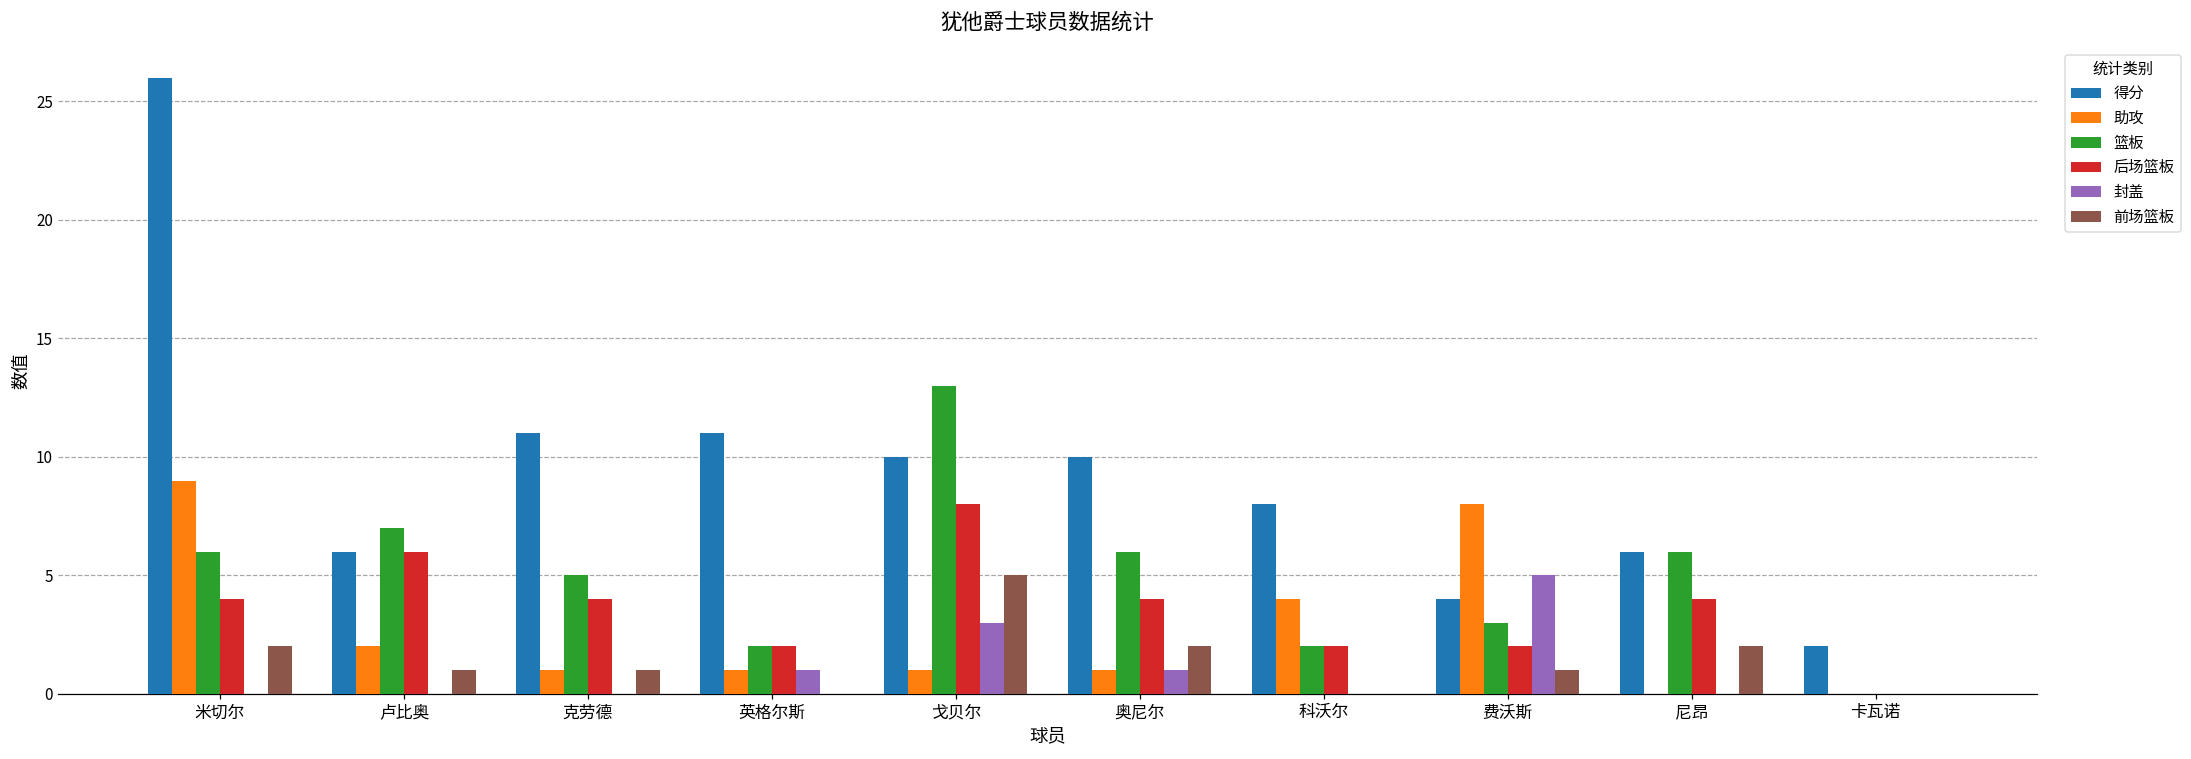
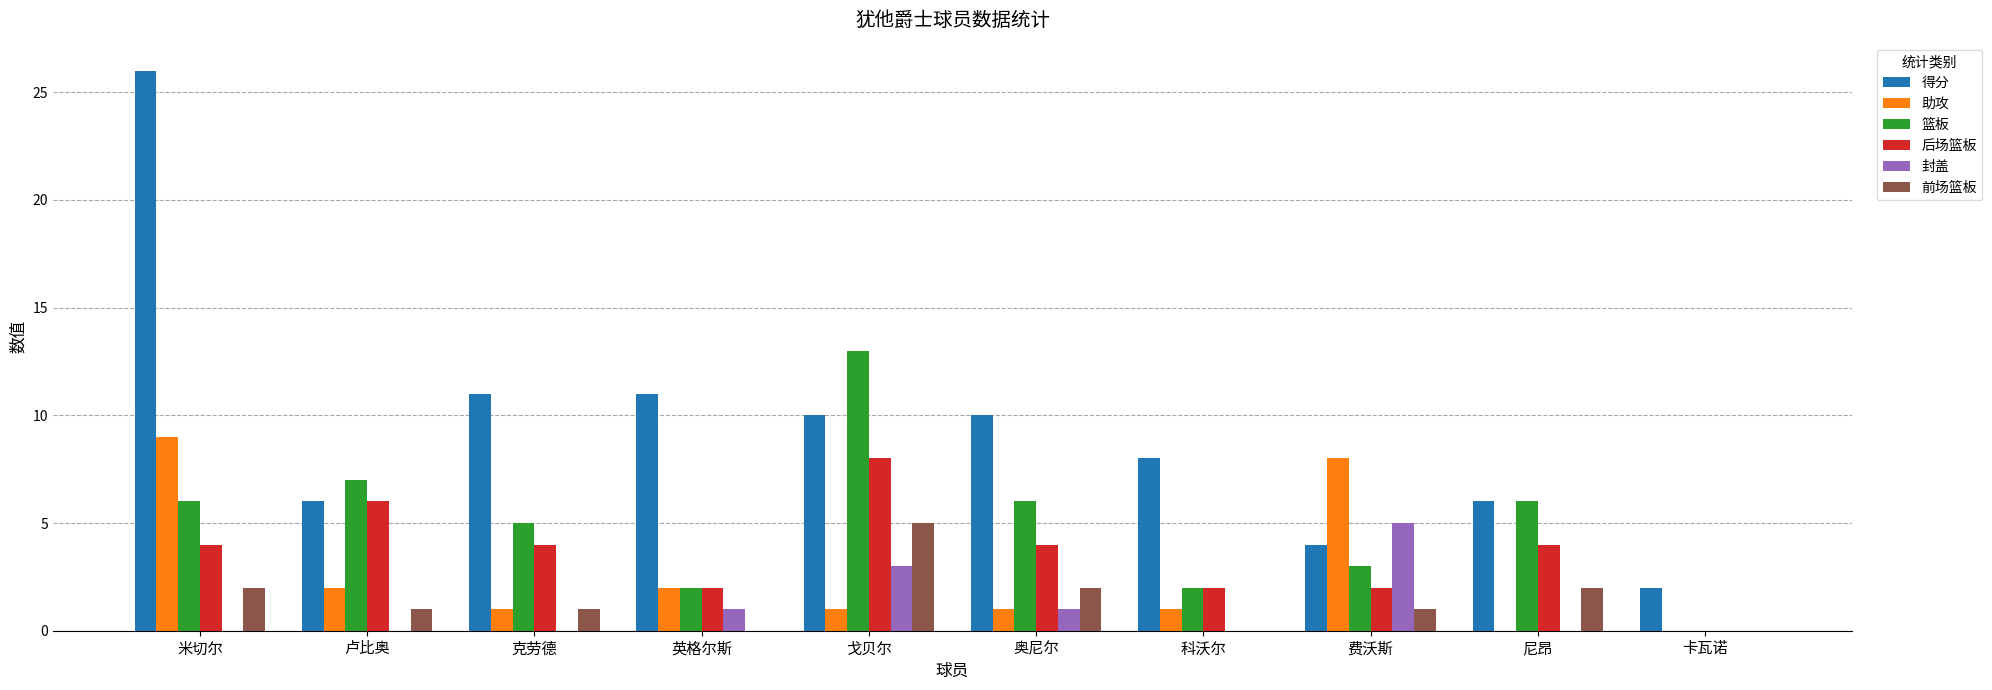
  {
    "得分": {
      "米切尔": 26,
      "卢比奥": 6,
      "克劳德": 11,
      "英格尔斯": 11,
      "戈贝尔": 10,
      "奥尼尔": 10,
      "科沃尔": 8,
      "费沃斯": 4,
      "尼昂": 6,
      "卡瓦诺": 2
    },
    "助攻": {
      "米切尔": 9,
      "卢比奥": 2,
      "克劳德": 1,
-     "英格尔斯": 1,
+     "英格尔斯": 2,
      "戈贝尔": 1,
      "奥尼尔": 1,
-     "科沃尔": 4,
+     "科沃尔": 1,
      "费沃斯": 8,
      "尼昂": 0,
      "卡瓦诺": 0
    },
    "篮板": {
      "米切尔": 6,
      "卢比奥": 7,
      "克劳德": 5,
      "英格尔斯": 2,
      "戈贝尔": 13,
      "奥尼尔": 6,
      "科沃尔": 2,
      "费沃斯": 3,
      "尼昂": 6,
      "卡瓦诺": 0
    },
    "后场篮板": {
      "米切尔": 4,
      "卢比奥": 6,
      "克劳德": 4,
      "英格尔斯": 2,
      "戈贝尔": 8,
      "奥尼尔": 4,
      "科沃尔": 2,
      "费沃斯": 2,
      "尼昂": 4,
      "卡瓦诺": 0
    },
    "封盖": {
      "米切尔": 0,
      "卢比奥": 0,
      "克劳德": 0,
      "英格尔斯": 1,
      "戈贝尔": 3,
      "奥尼尔": 1,
      "科沃尔": 0,
      "费沃斯": 5,
      "尼昂": 0,
      "卡瓦诺": 0
    },
    "前场篮板": {
      "米切尔": 2,
      "卢比奥": 1,
      "克劳德": 1,
      "英格尔斯": 0,
      "戈贝尔": 5,
      "奥尼尔": 2,
      "科沃尔": 0,
      "费沃斯": 1,
      "尼昂": 2,
      "卡瓦诺": 0
    }
  }
